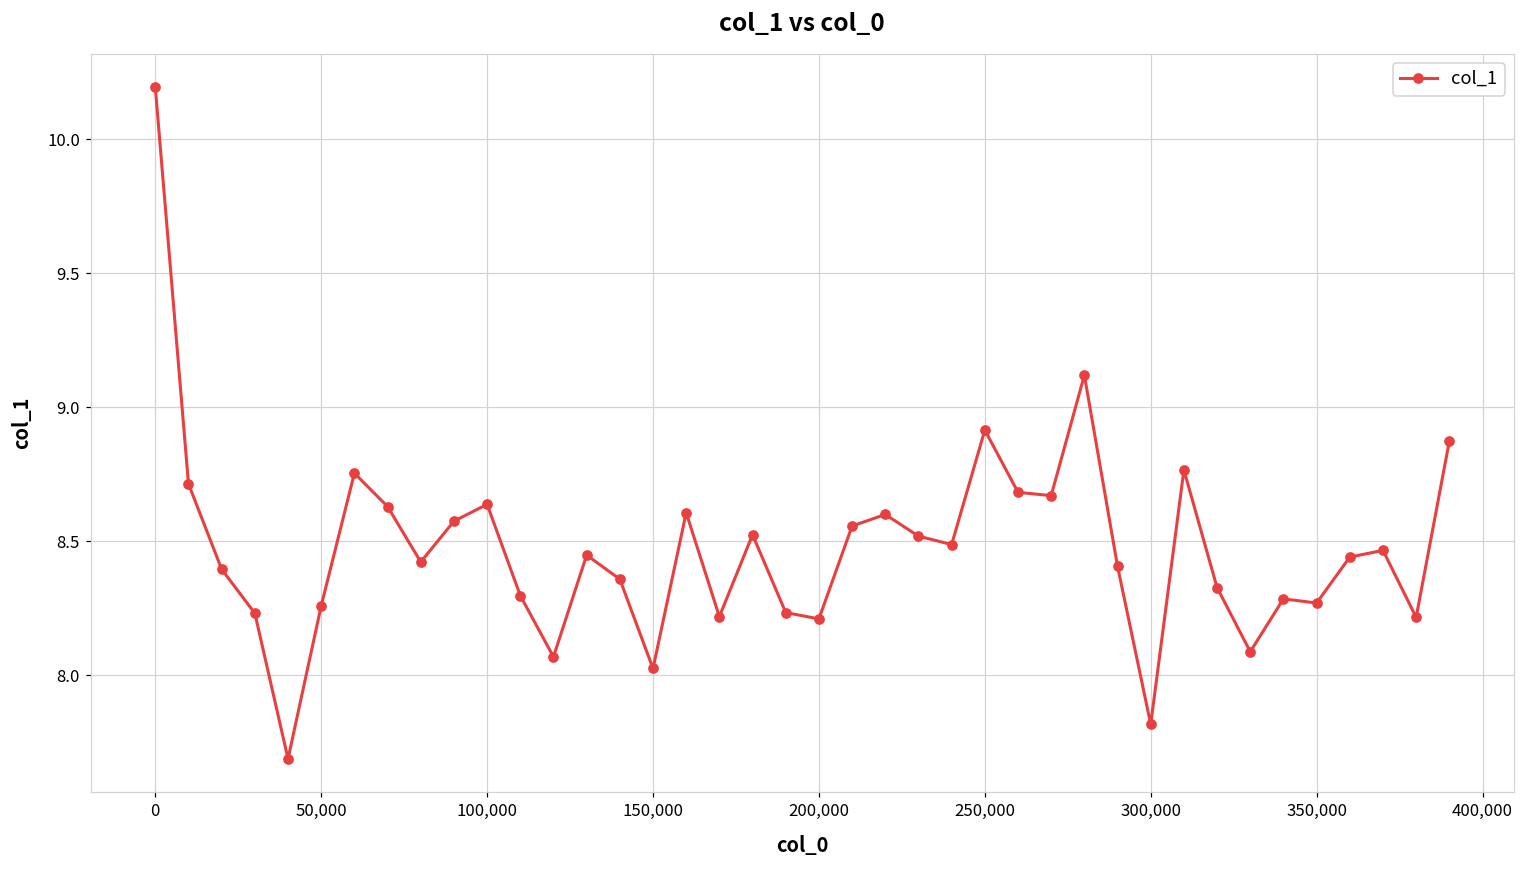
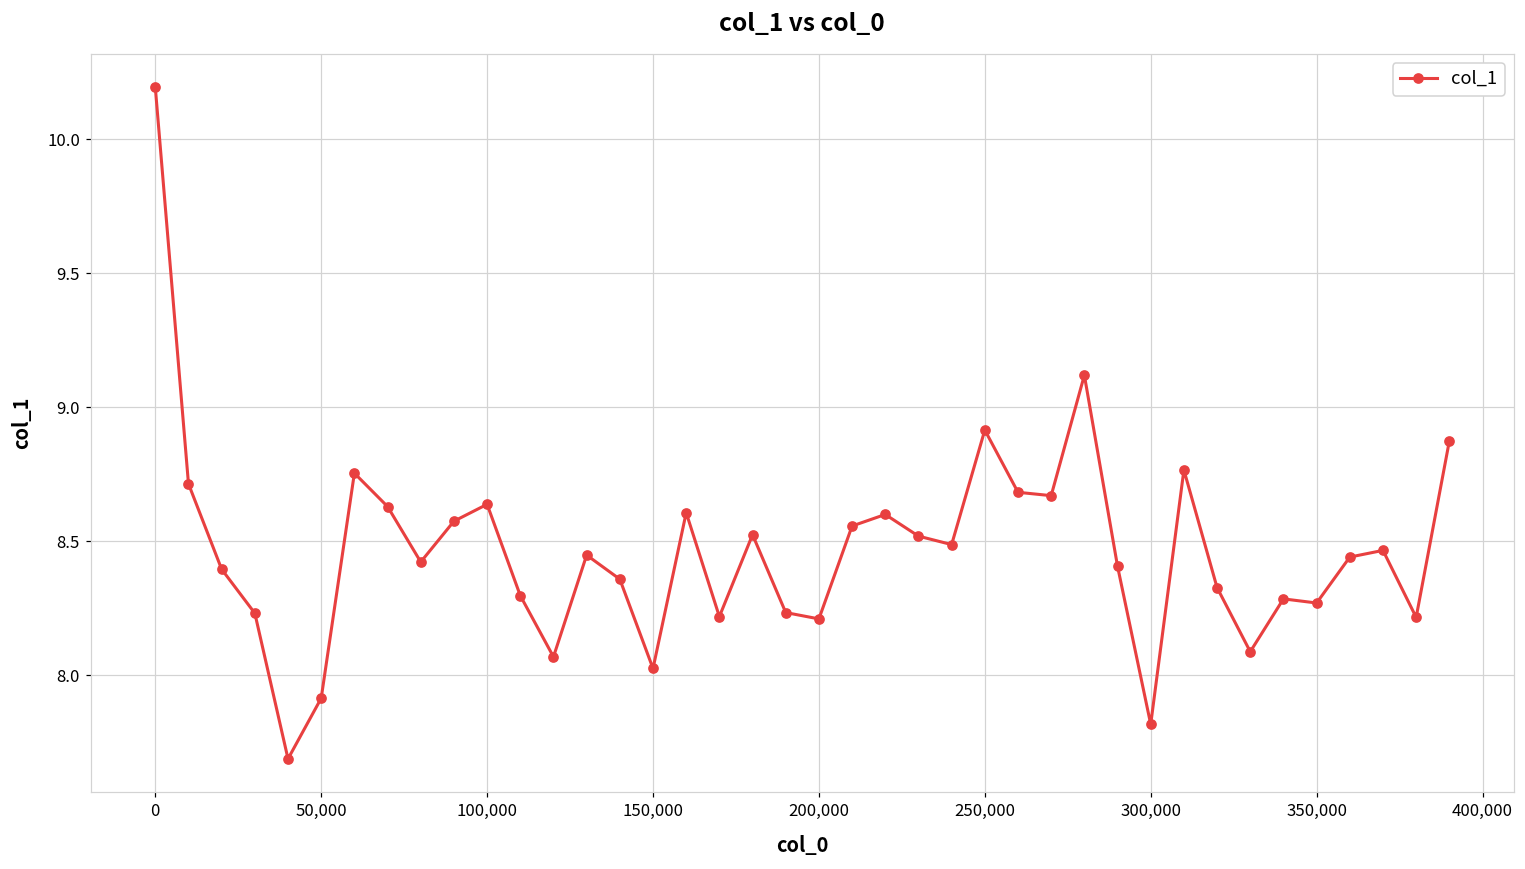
  {
    "0": 10.19,
-   "50,000": 8.26,
+   "50,000": 7.91,
    "100,000": 8.64,
    "150,000": 8.03,
    "200,000": 8.21,
    "250,000": 8.91,
    "300,000": 7.82,
    "350,000": 8.27
  }
